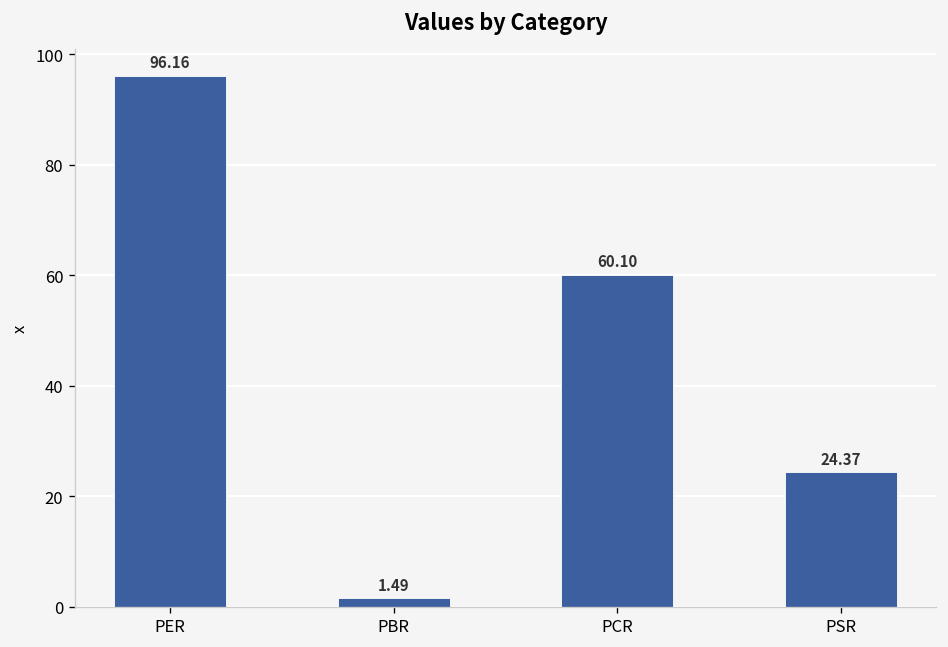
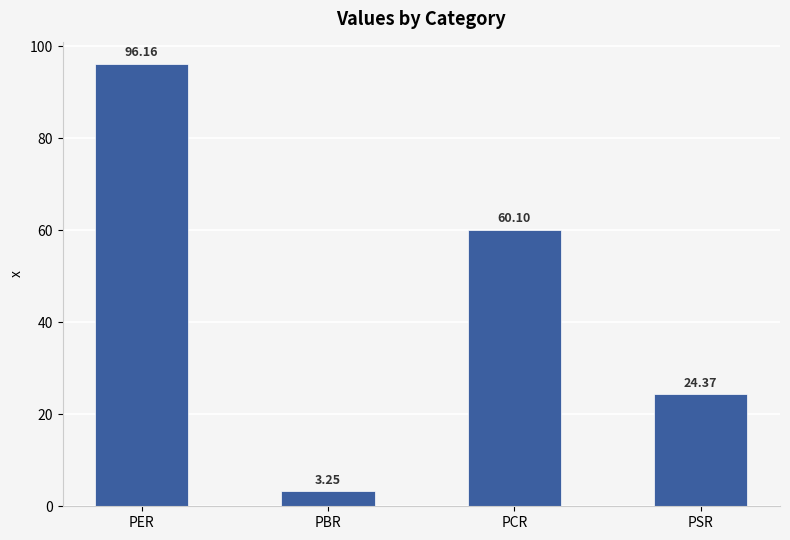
  {
    "PER": 96.16,
-   "PBR": 1.49,
+   "PBR": 3.25,
    "PCR": 60.10,
    "PSR": 24.37
  }
